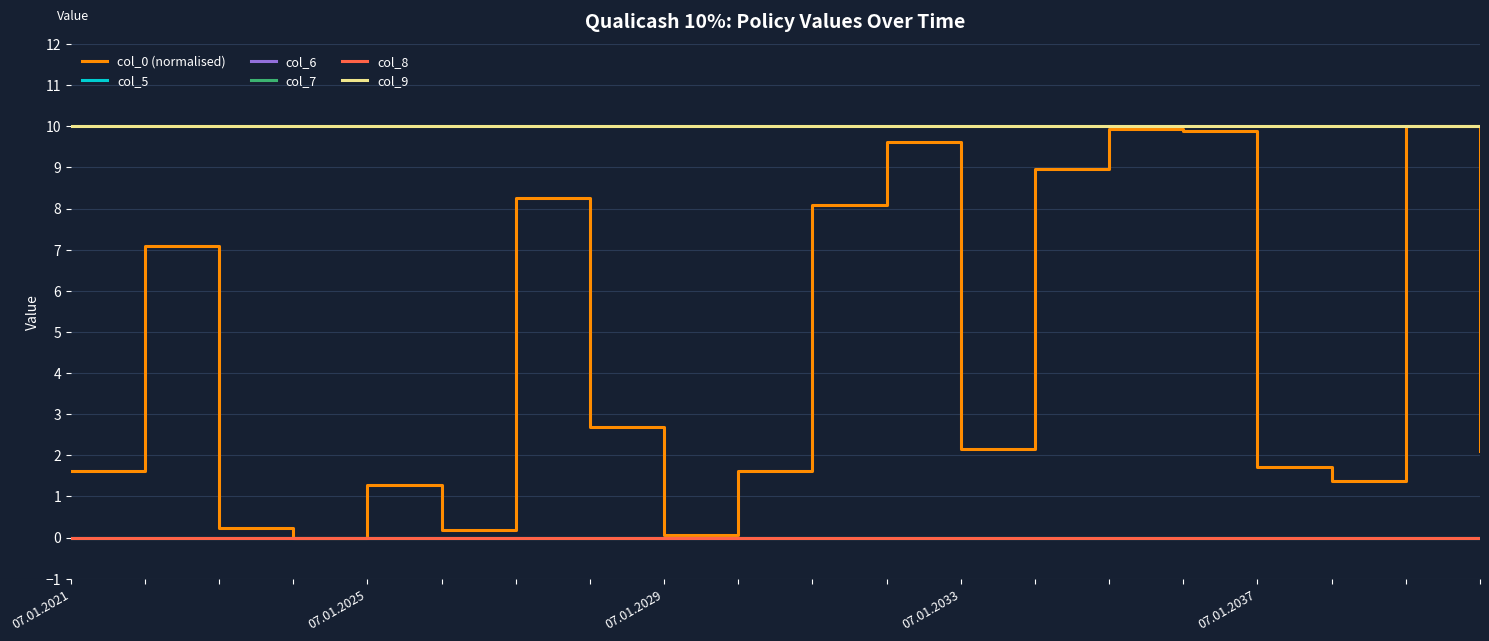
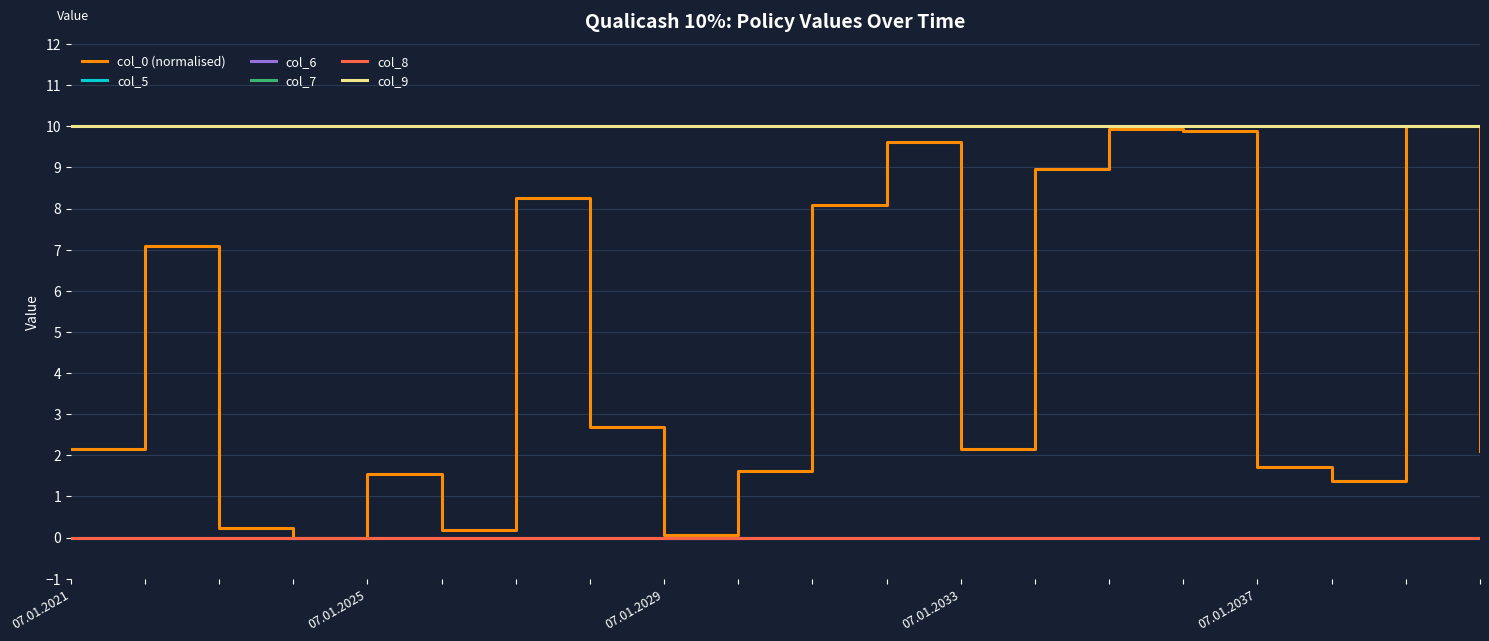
  {
    "col_0 (normalised)": {
-     "07.01.2021": 1.6,
-     "07.01.2025": 1.3,
+     "07.01.2021": 2.2,
+     "07.01.2025": 1.5,
      "07.01.2029": 0.1,
      "07.01.2033": 2.2,
      "07.01.2037": 1.7
    },
    "col_8": {
      "07.01.2021": 0.0,
      "07.01.2025": 0.0,
      "07.01.2029": 0.0,
      "07.01.2033": 0.0,
      "07.01.2037": 0.0
    },
    "col_9": {
      "07.01.2021": 10.0,
      "07.01.2025": 10.0,
      "07.01.2029": 10.0,
      "07.01.2033": 10.0,
      "07.01.2037": 10.0
    }
  }
